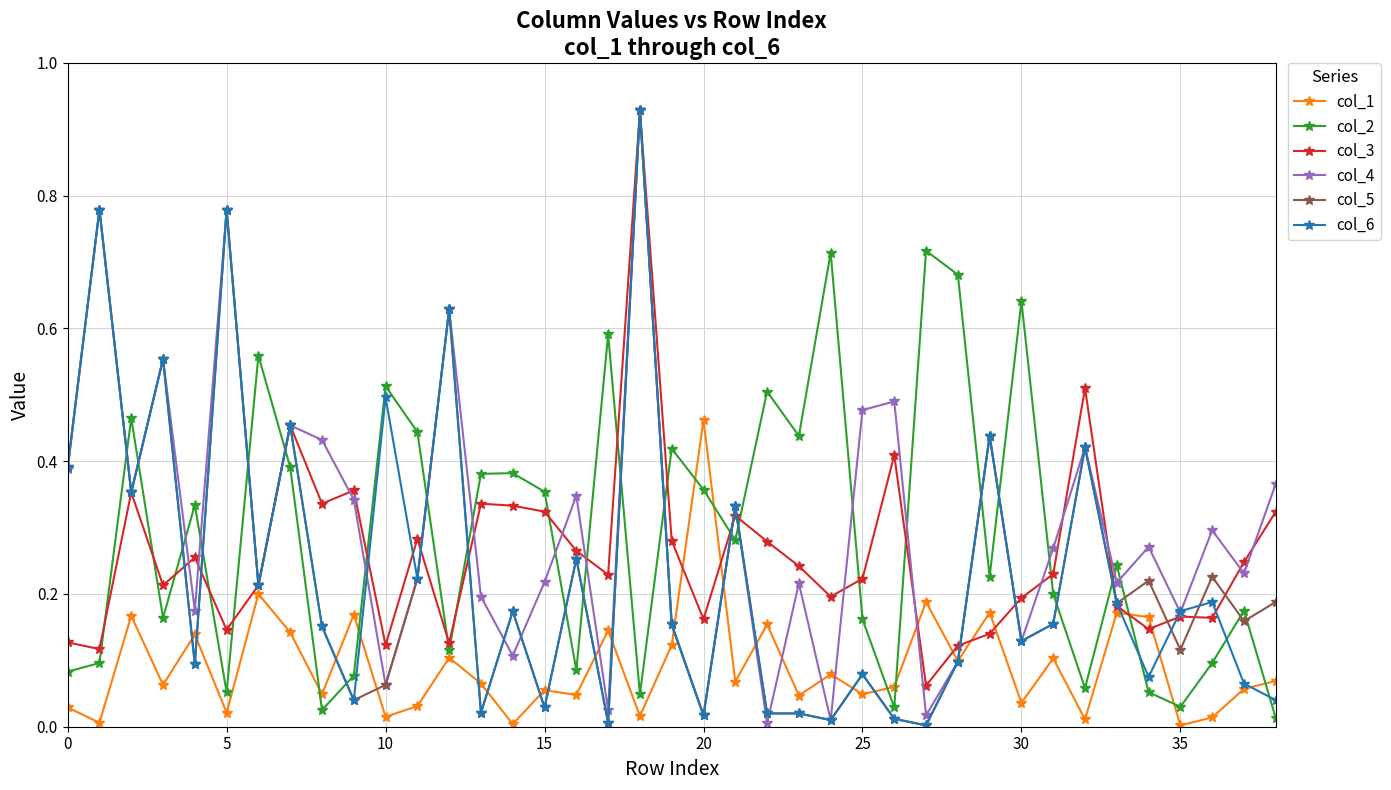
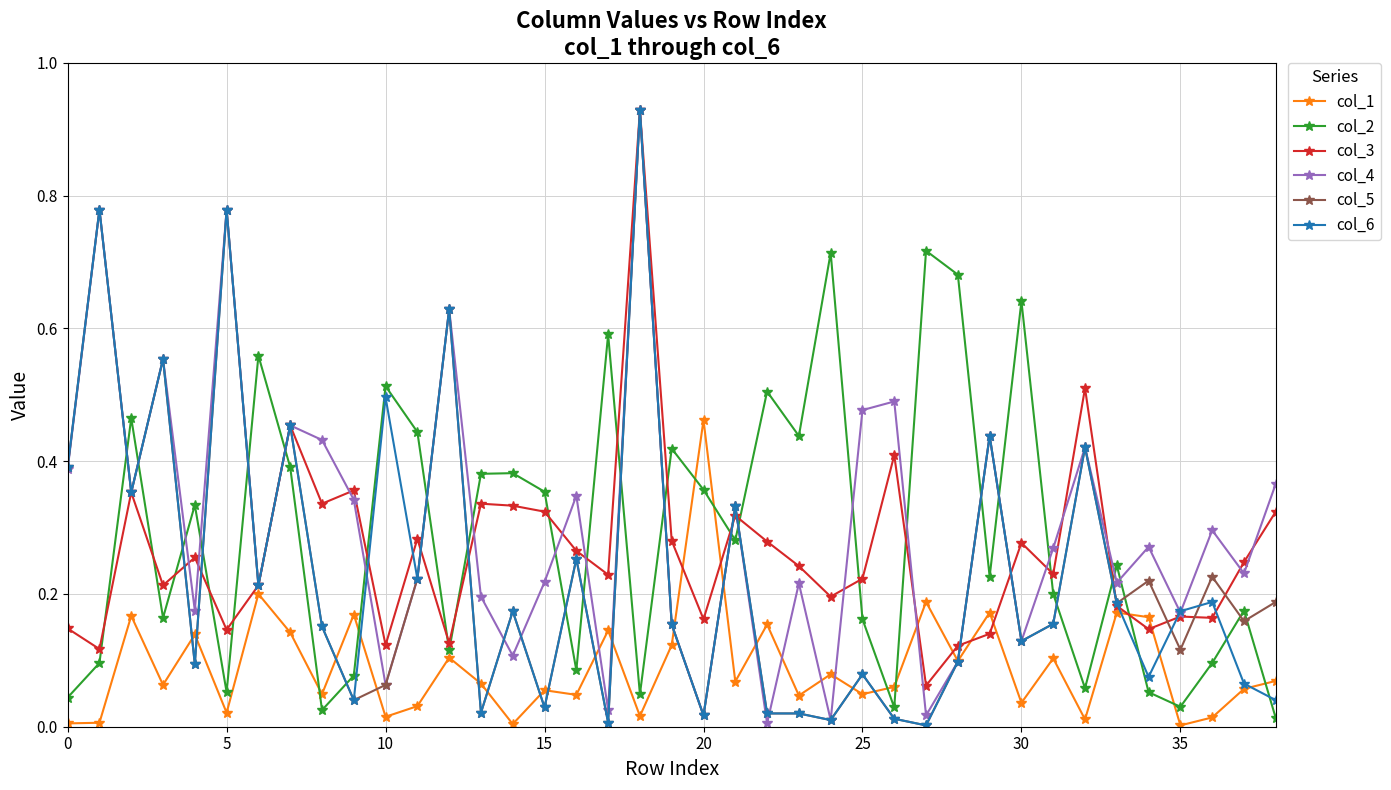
  {
    "col_1": {
-     "0": 0.03,
+     "0": 0.01,
      "5": 0.02,
      "10": 0.02,
      "15": 0.06,
      "20": 0.46,
      "25": 0.05,
      "30": 0.04,
      "35": 0.00
    },
    "col_2": {
-     "0": 0.08,
+     "0": 0.04,
      "5": 0.05,
      "10": 0.51,
      "15": 0.35,
      "20": 0.36,
      "25": 0.16,
      "30": 0.64,
      "35": 0.03
    },
    "col_3": {
-     "0": 0.13,
+     "0": 0.15,
      "5": 0.15,
      "10": 0.12,
      "15": 0.32,
      "20": 0.16,
      "25": 0.22,
-     "30": 0.19,
+     "30": 0.28,
      "35": 0.17
    },
    "col_4": {
      "15": 0.22,
      "25": 0.48
    },
    "col_5": {
      "35": 0.12
    },
    "col_6": {
      "10": 0.50
    }
  }
